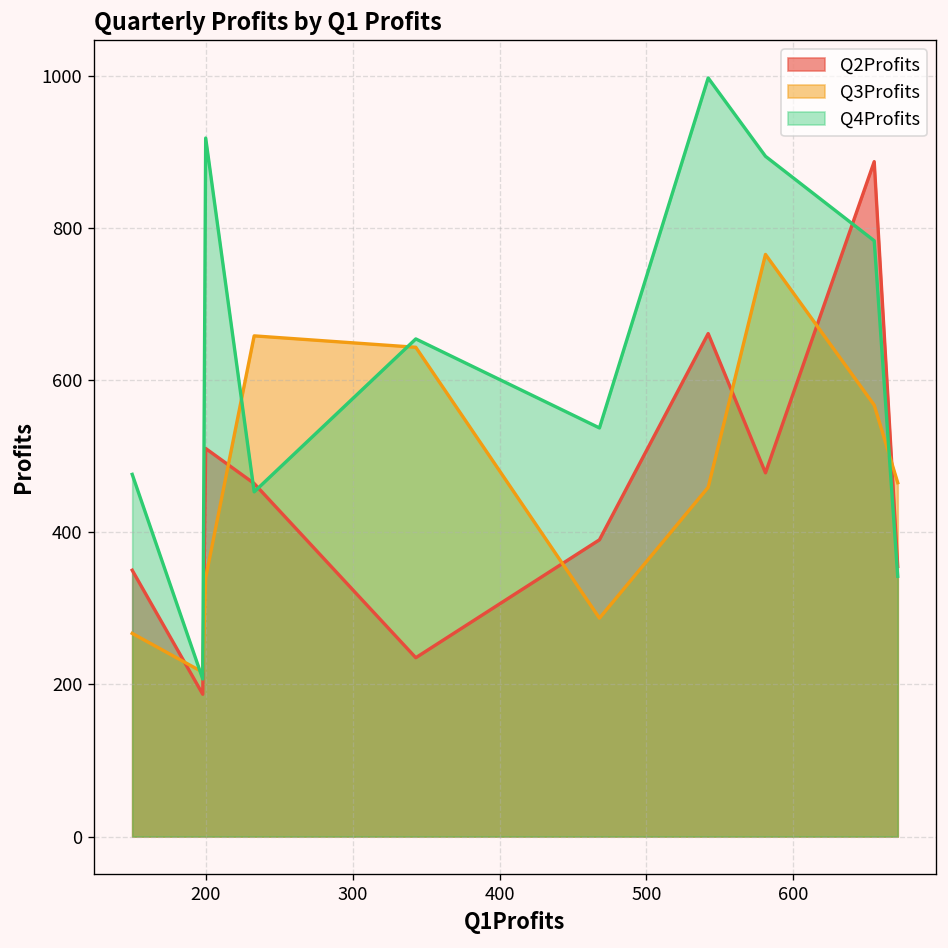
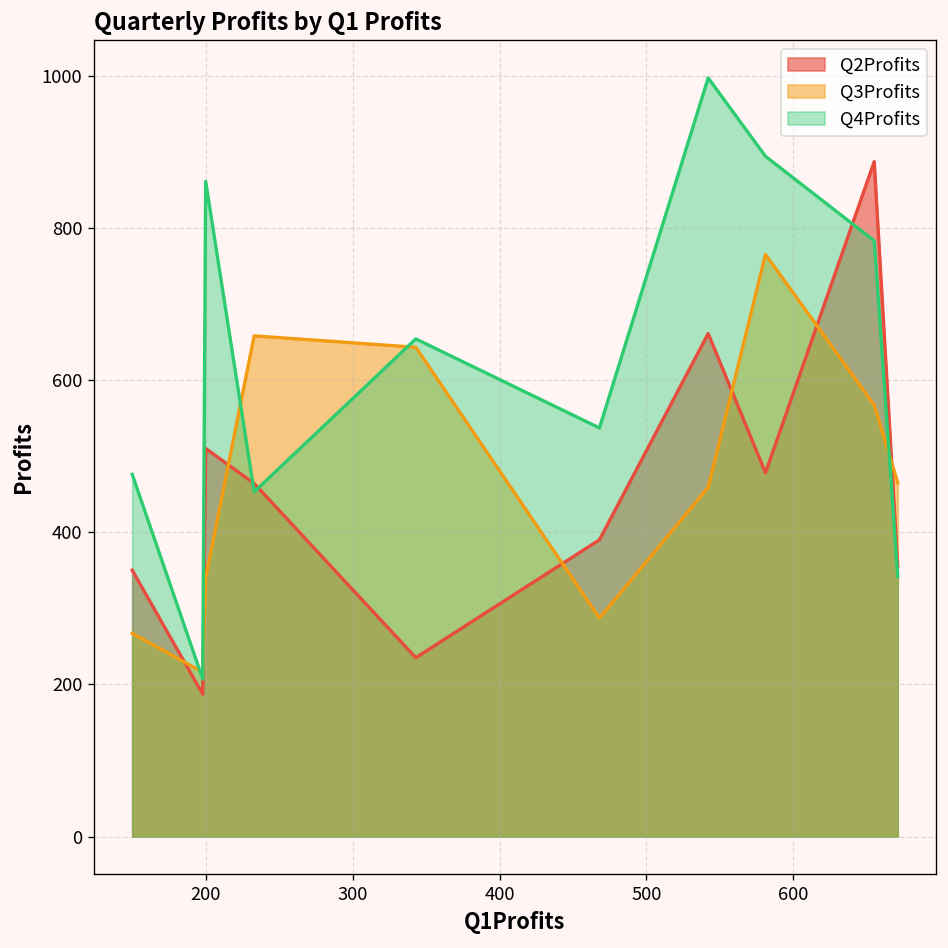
  {
    "Q2Profits": {
      "200": 510
    },
    "Q3Profits": {
      "200": 340
    },
    "Q4Profits": {
-     "200": 920
+     "200": 860
    }
  }
